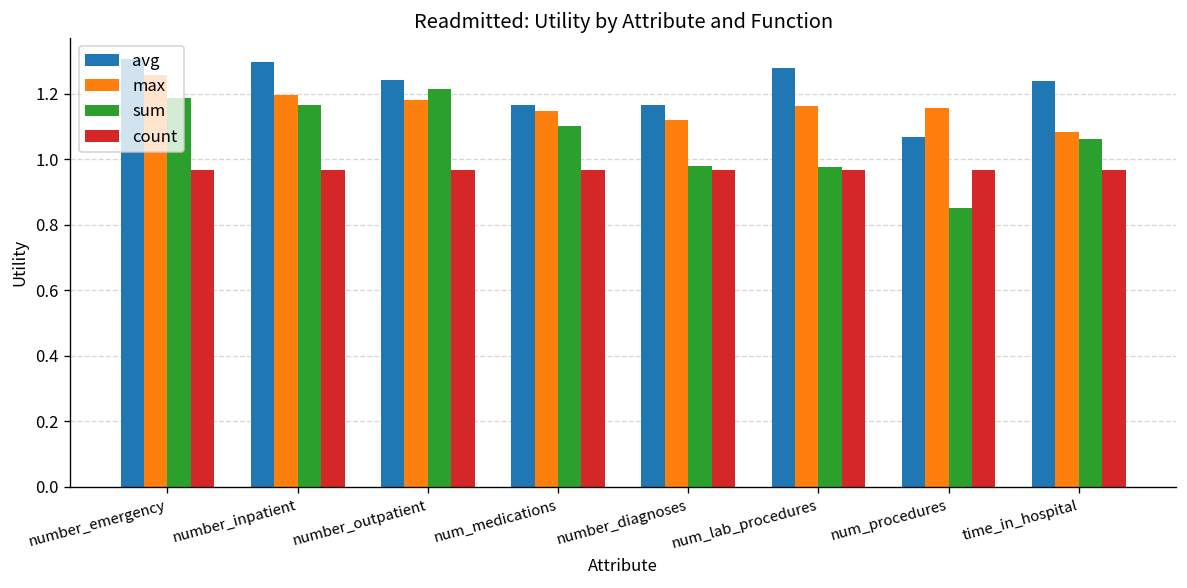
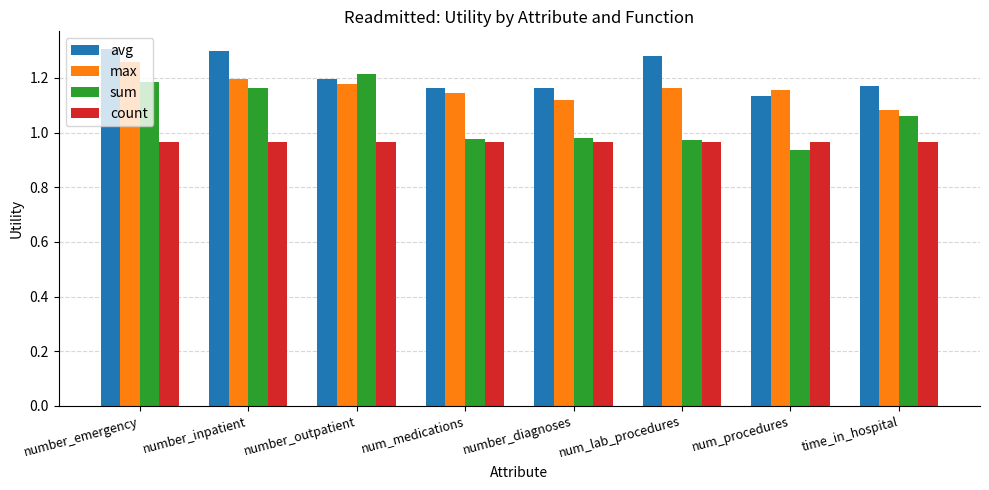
  {
    "avg": {
      "number_inpatient": 1.30,
-     "number_outpatient": 1.24,
+     "number_outpatient": 1.20,
      "num_medications": 1.16,
      "number_diagnoses": 1.16,
      "num_lab_procedures": 1.28,
-     "num_procedures": 1.07,
-     "time_in_hospital": 1.24
+     "num_procedures": 1.13,
+     "time_in_hospital": 1.17
    },
    "max": {
      "number_inpatient": 1.20,
      "number_outpatient": 1.18,
      "num_medications": 1.15,
      "number_diagnoses": 1.12,
      "num_lab_procedures": 1.16,
      "num_procedures": 1.15,
      "time_in_hospital": 1.08
    },
    "sum": {
      "number_inpatient": 1.16,
      "number_outpatient": 1.21,
-     "num_medications": 1.10,
+     "num_medications": 0.98,
      "number_diagnoses": 0.98,
      "num_lab_procedures": 0.97,
-     "num_procedures": 0.85,
+     "num_procedures": 0.94,
      "time_in_hospital": 1.06
    },
    "count": {
      "number_emergency": 0.97,
      "number_inpatient": 0.97,
      "number_outpatient": 0.97,
      "num_medications": 0.97,
      "number_diagnoses": 0.97,
      "num_lab_procedures": 0.97,
      "num_procedures": 0.97,
      "time_in_hospital": 0.97
    }
  }
